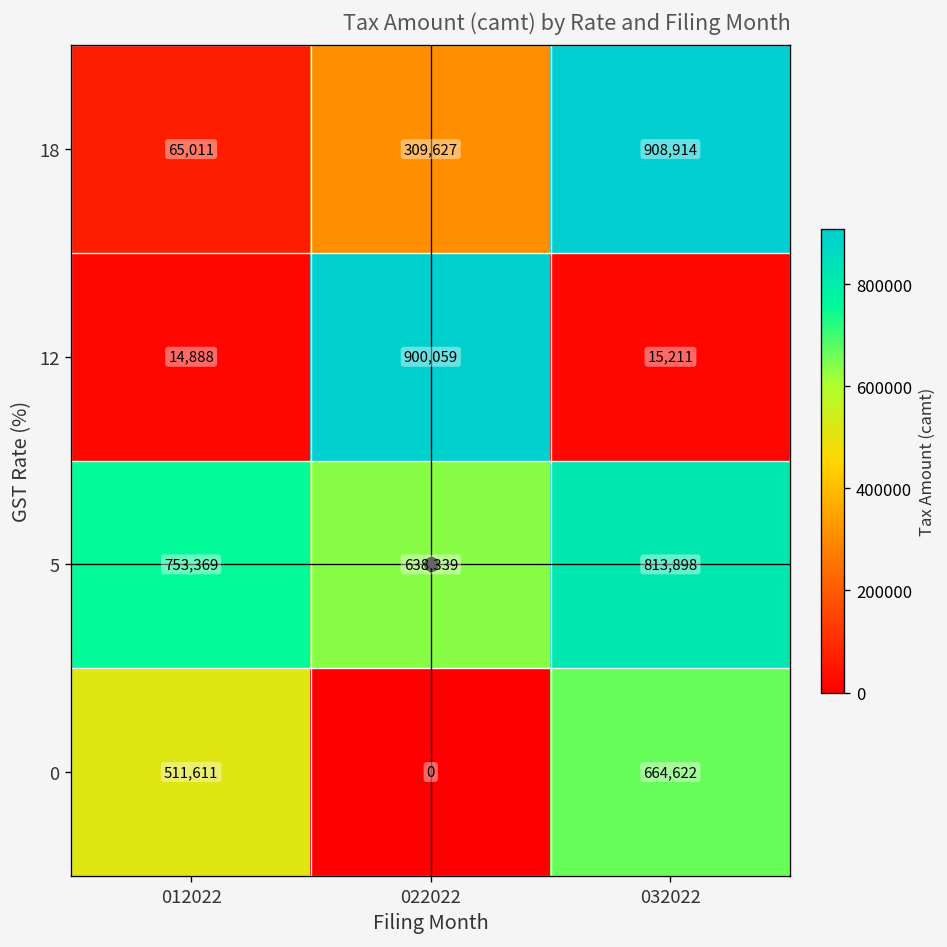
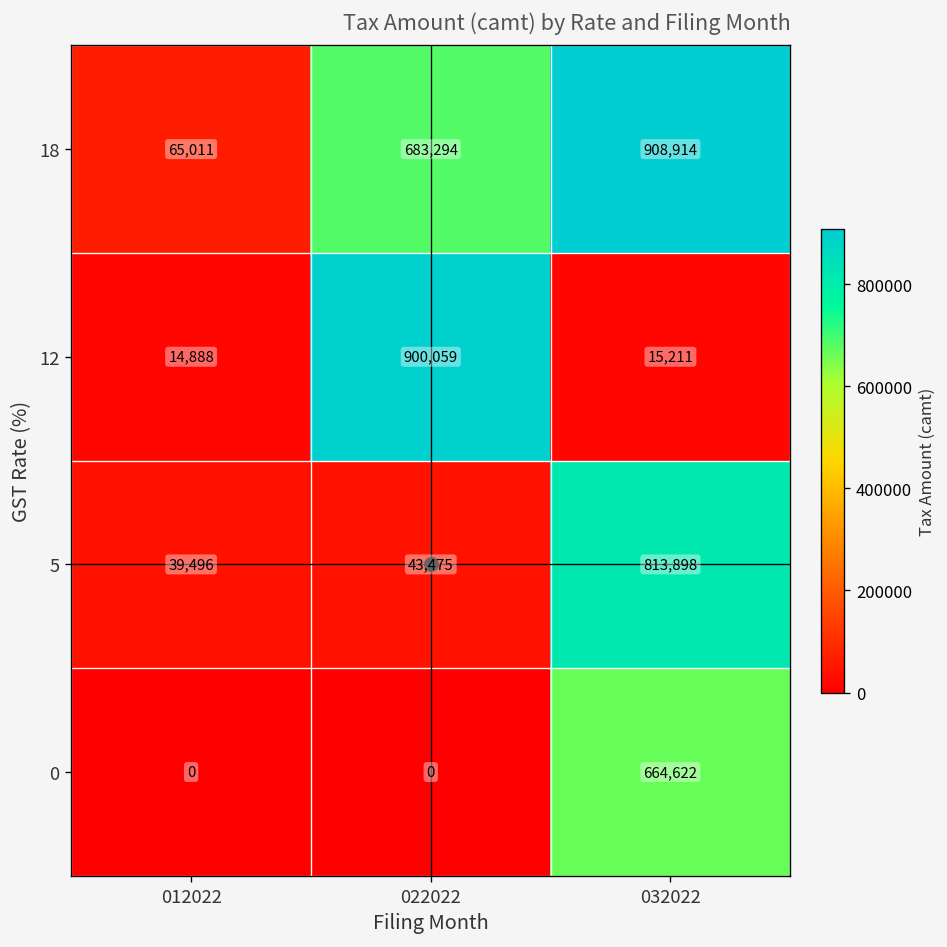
  {
    "18": {
-     "022022": "309,627"
+     "022022": "683,294"
    },
    "5": {
-     "012022": "753,369",
-     "022022": "638,339"
+     "012022": "39,496",
+     "022022": "43,475"
    },
    "0": {
-     "012022": "511,611"
+     "012022": "0"
    }
  }
